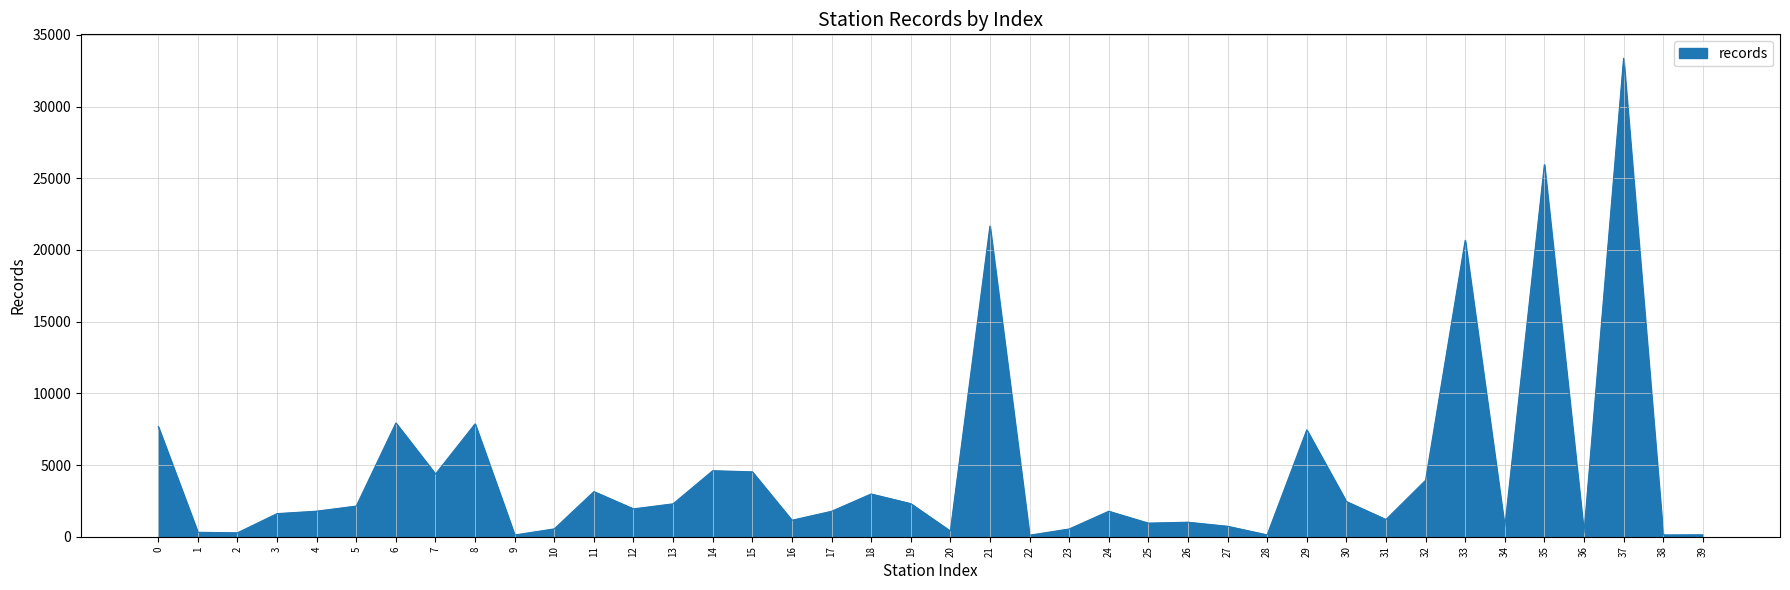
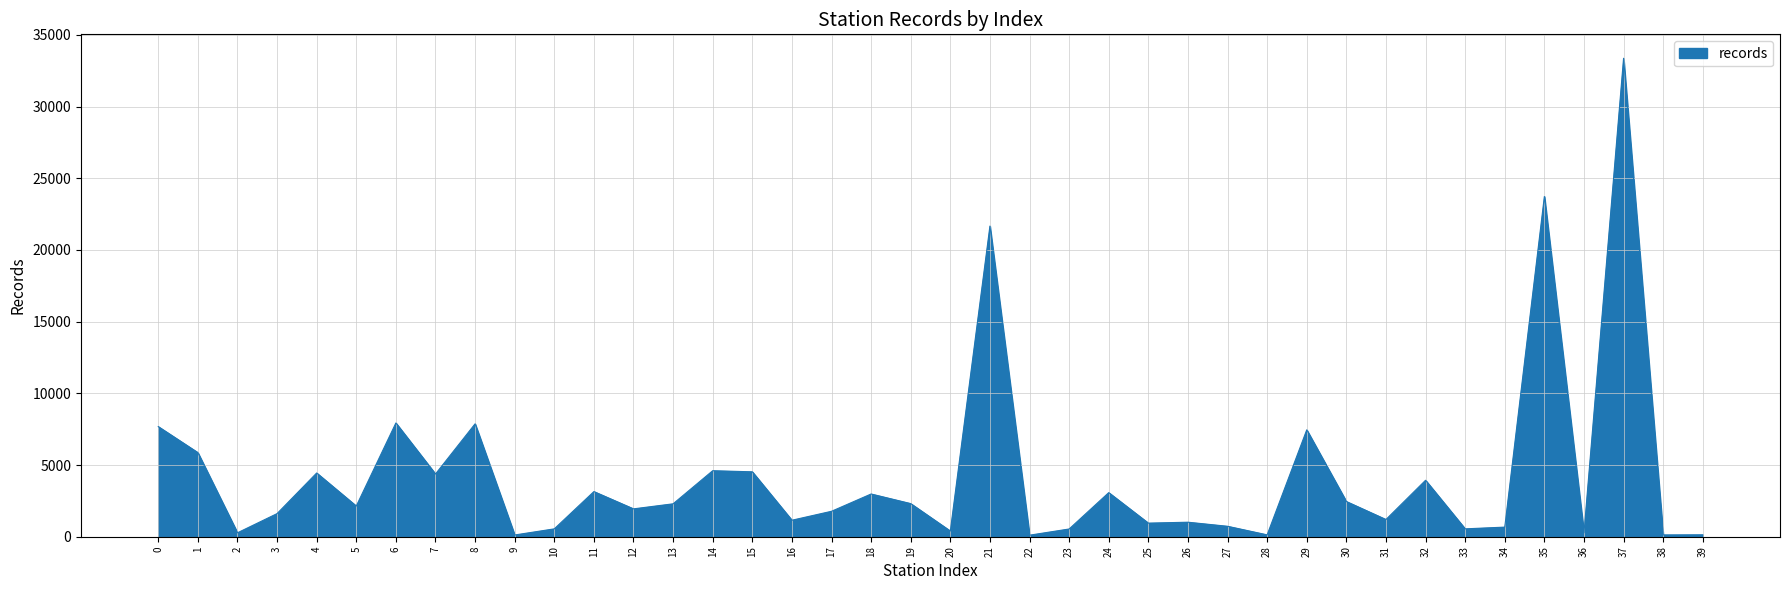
  {
    "0": 7700,
-   "1": 300,
+   "1": 5900,
    "2": 300,
    "3": 1600,
-   "4": 1800,
+   "4": 4400,
    "5": 2100,
    "6": 7900,
    "7": 4400,
    "8": 7900,
    "9": 100,
    "10": 500,
    "11": 3100,
    "12": 1900,
    "13": 2300,
    "14": 4600,
    "15": 4500,
    "16": 1200,
    "17": 1800,
    "18": 3000,
    "19": 2300,
    "20": 400,
    "21": 21700,
    "22": 100,
    "23": 500,
-   "24": 1800,
+   "24": 3100,
    "25": 900,
    "26": 1000,
    "27": 700,
    "28": 100,
    "29": 7500,
    "30": 2500,
    "31": 1200,
    "32": 3900,
-   "33": 20700,
+   "33": 500,
    "34": 700,
-   "35": 26000,
+   "35": 23700,
    "36": 300,
    "37": 33400,
    "38": 100,
    "39": 100
  }
